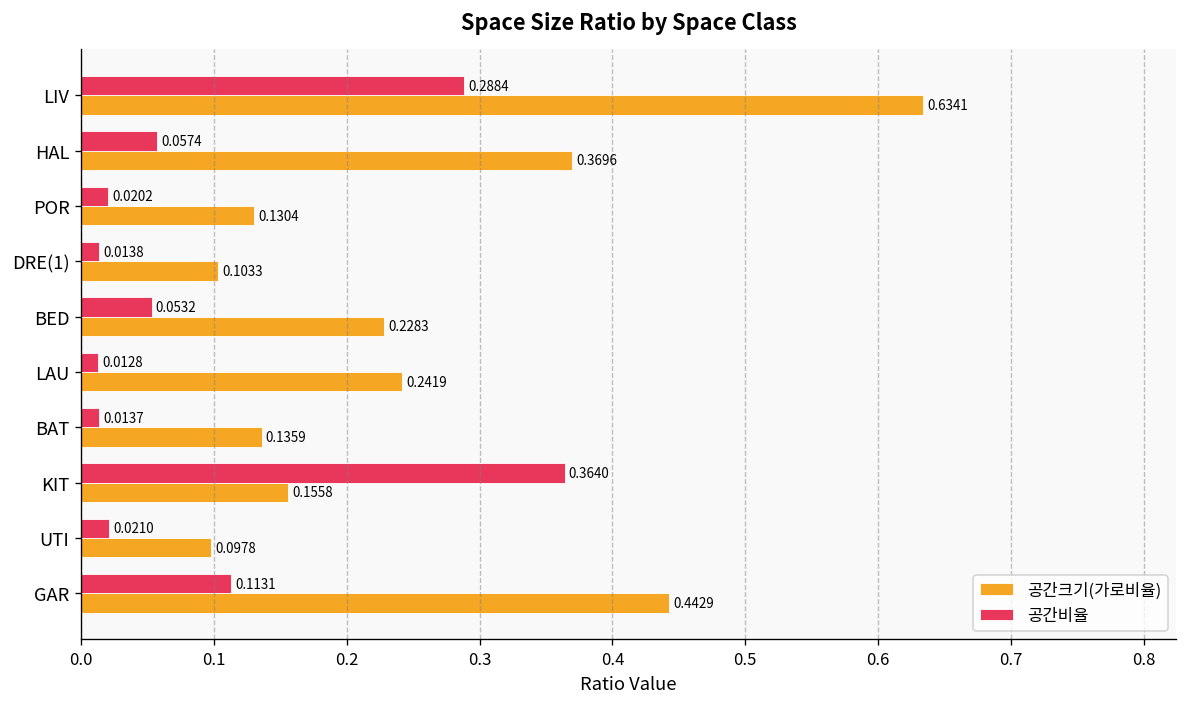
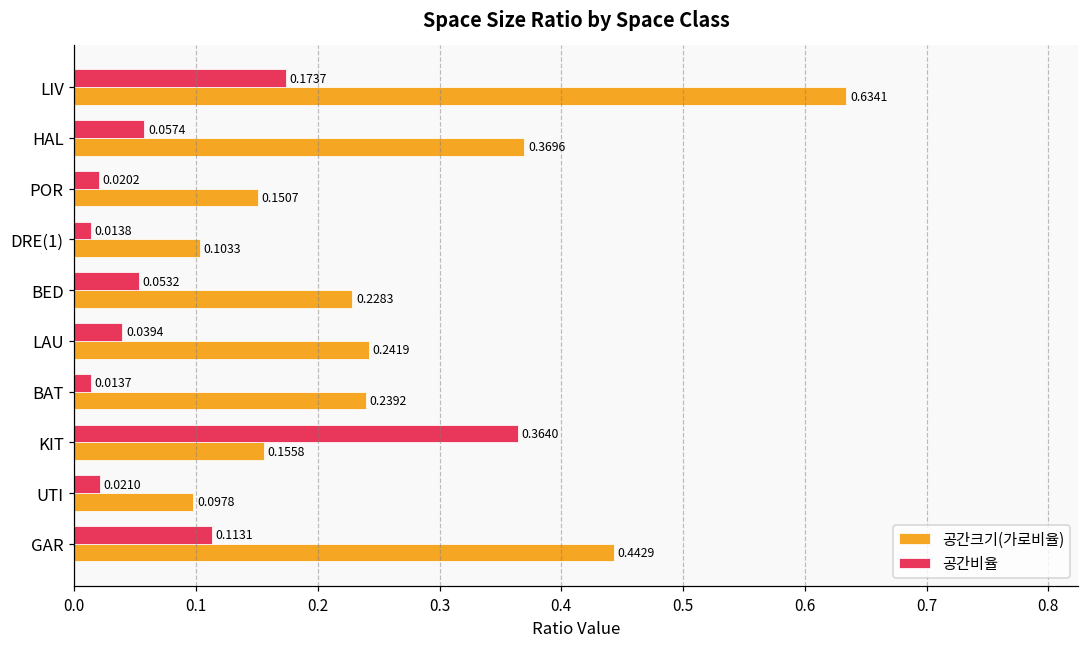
  {
    "공간크기(가로비율)": {
      "LIV": 0.6341,
      "HAL": 0.3696,
-     "POR": 0.1304,
+     "POR": 0.1507,
      "DRE(1)": 0.1033,
      "BED": 0.2283,
      "LAU": 0.2419,
-     "BAT": 0.1359,
+     "BAT": 0.2392,
      "KIT": 0.1558,
      "UTI": 0.0978,
      "GAR": 0.4429
    },
    "공간비율": {
-     "LIV": 0.2884,
+     "LIV": 0.1737,
      "HAL": 0.0574,
      "POR": 0.0202,
      "DRE(1)": 0.0138,
      "BED": 0.0532,
-     "LAU": 0.0128,
+     "LAU": 0.0394,
      "BAT": 0.0137,
      "KIT": 0.3640,
      "UTI": 0.0210,
      "GAR": 0.1131
    }
  }
